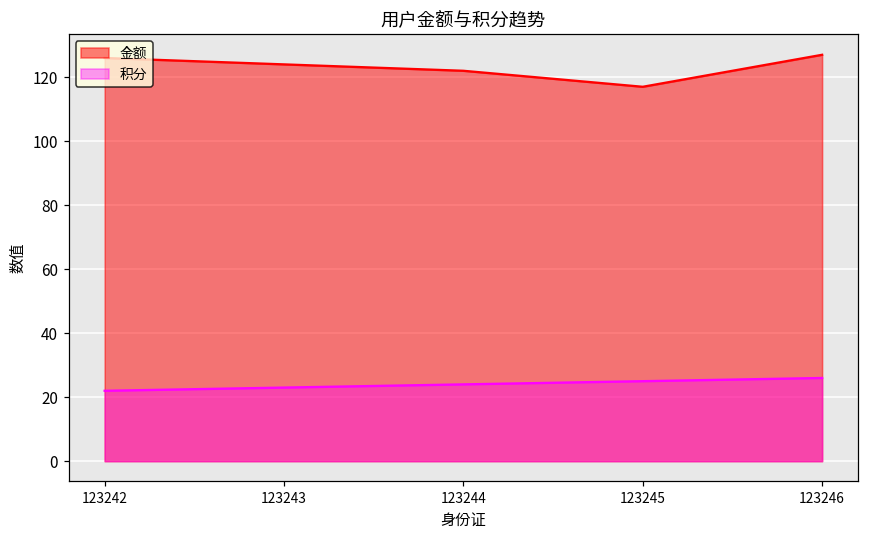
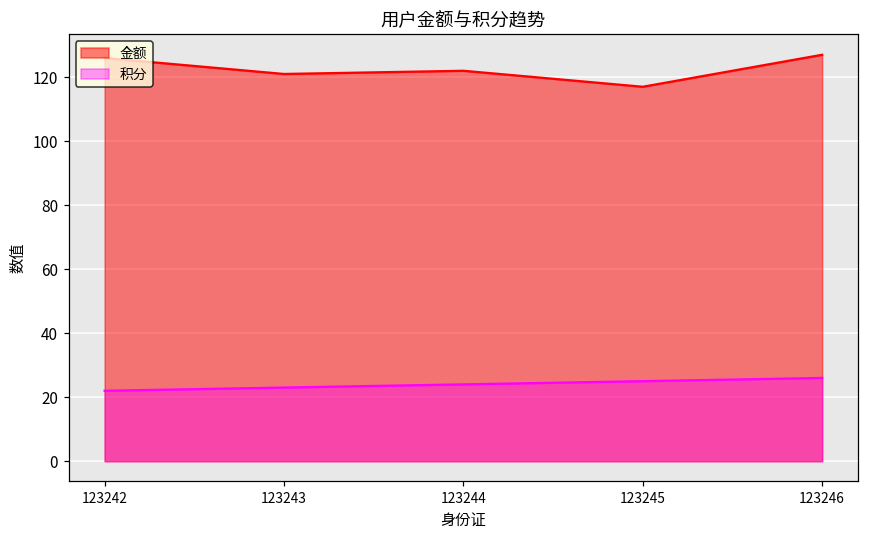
  {
    "金额": {
-     "123243": 124,
+     "123243": 121,
      "123244": 122,
      "123245": 117,
      "123246": 127
    },
    "积分": {
      "123242": 22,
      "123243": 23,
      "123244": 24,
      "123245": 25,
      "123246": 26
    }
  }
